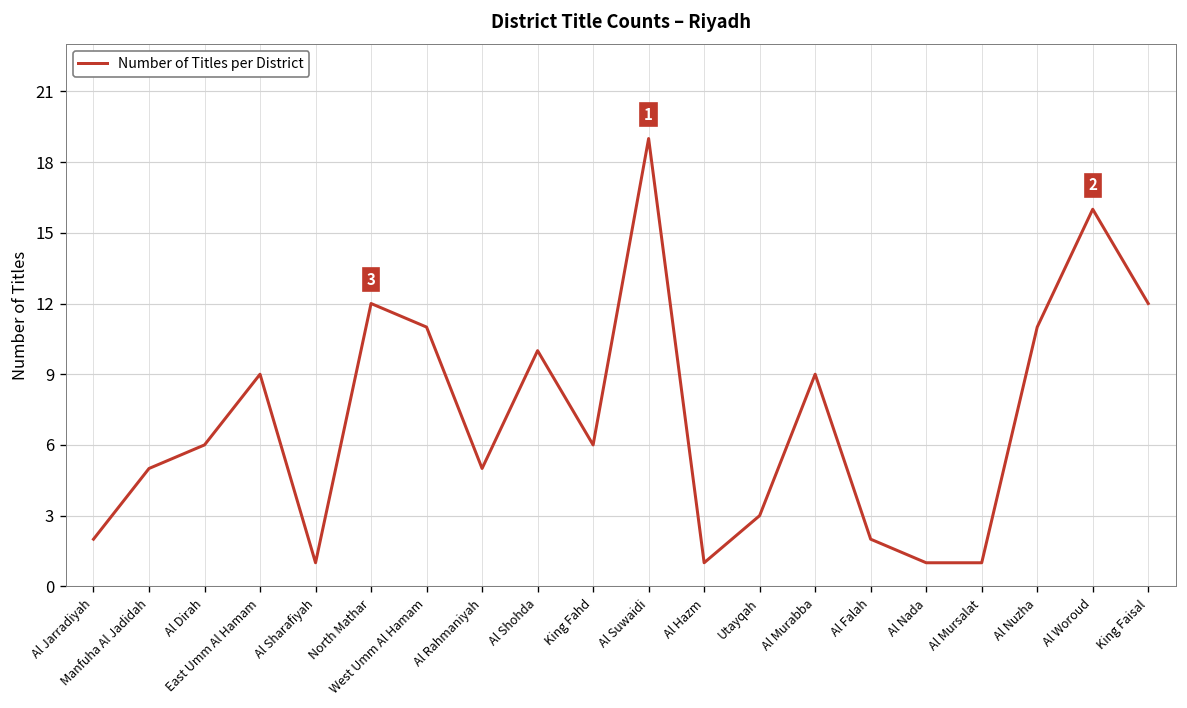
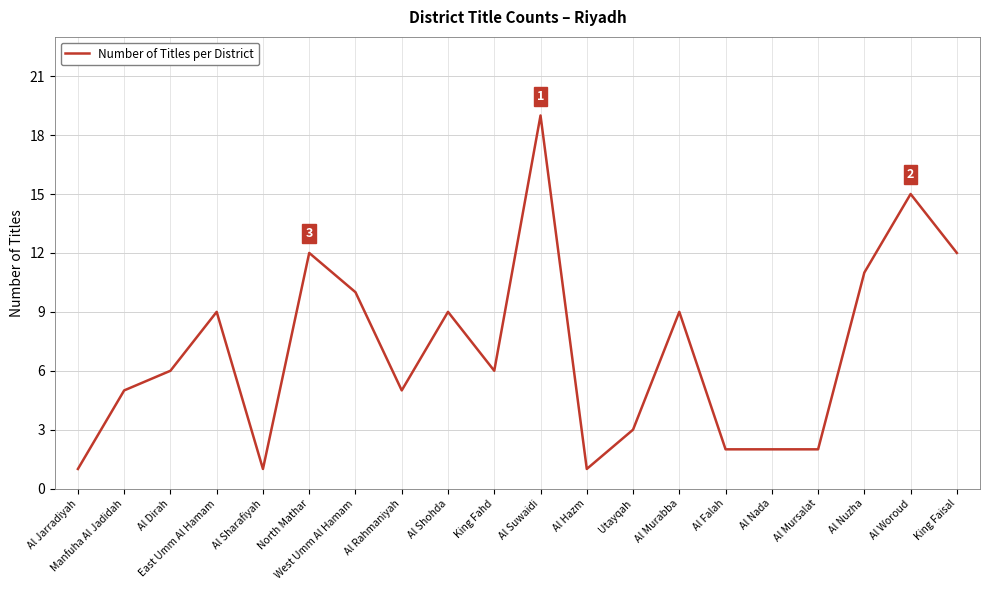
  {
-   "Al Jarradiyah": 2,
+   "Al Jarradiyah": 1,
    "Manfuha Al Jadidah": 5,
    "Al Dirah": 6,
    "East Umm Al Hamam": 9,
    "Al Sharafiyah": 1,
-   "West Umm Al Hamam": 11,
+   "West Umm Al Hamam": 10,
    "Al Rahmaniyah": 5,
-   "Al Shohda": 10,
+   "Al Shohda": 9,
    "King Fahd": 6,
    "Al Hazm": 1,
    "Utayqah": 3,
    "Al Murabba": 9,
    "Al Falah": 2,
-   "Al Nada": 1,
-   "Al Mursalat": 1,
+   "Al Nada": 2,
+   "Al Mursalat": 2,
    "Al Nuzha": 11,
-   "Al Woroud": 16,
+   "Al Woroud": 15,
    "King Faisal": 12
  }
